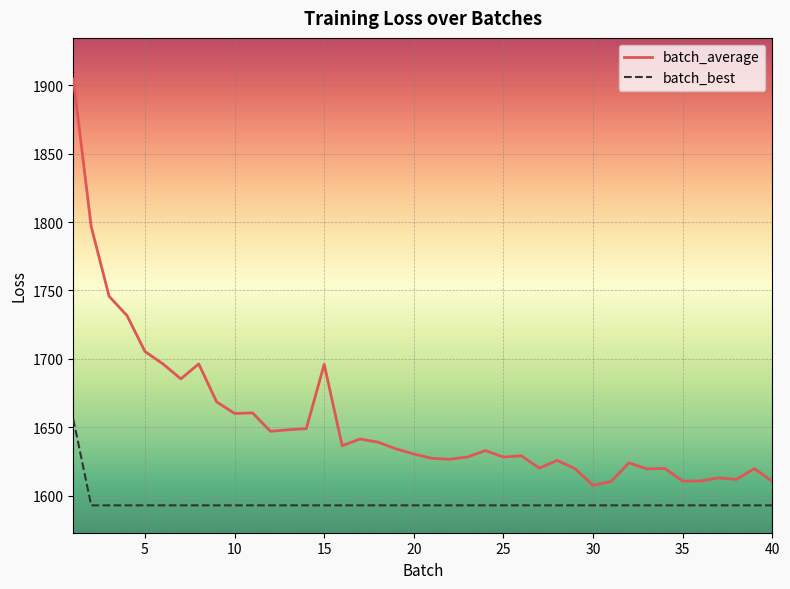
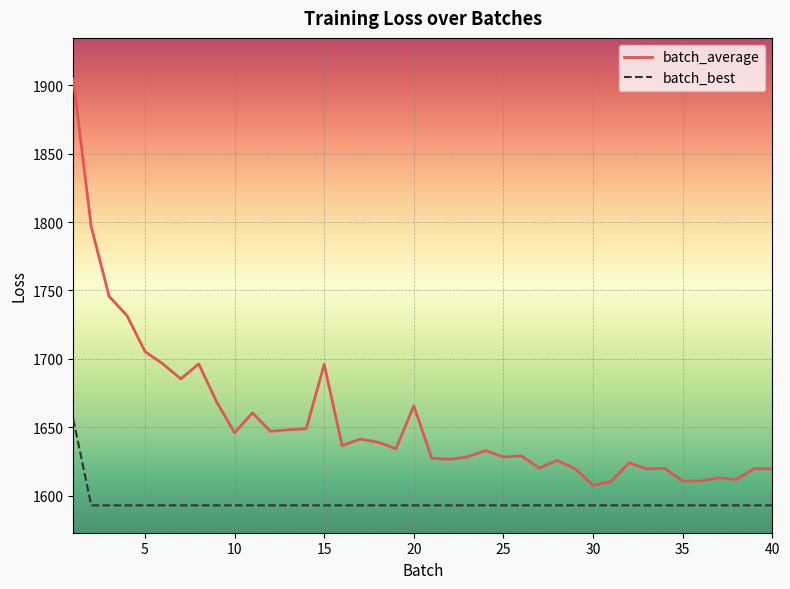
  {
    "batch_average": {
      "5": 1705,
-     "10": 1660,
+     "10": 1646,
      "15": 1696,
-     "20": 1630,
+     "20": 1666,
      "25": 1628,
      "30": 1608,
      "35": 1611,
-     "40": 1610
+     "40": 1620
    },
    "batch_best": {
      "5": 1593,
      "10": 1593,
      "15": 1593,
      "20": 1593,
      "25": 1593,
      "30": 1593,
      "35": 1593,
      "40": 1593
    }
  }
